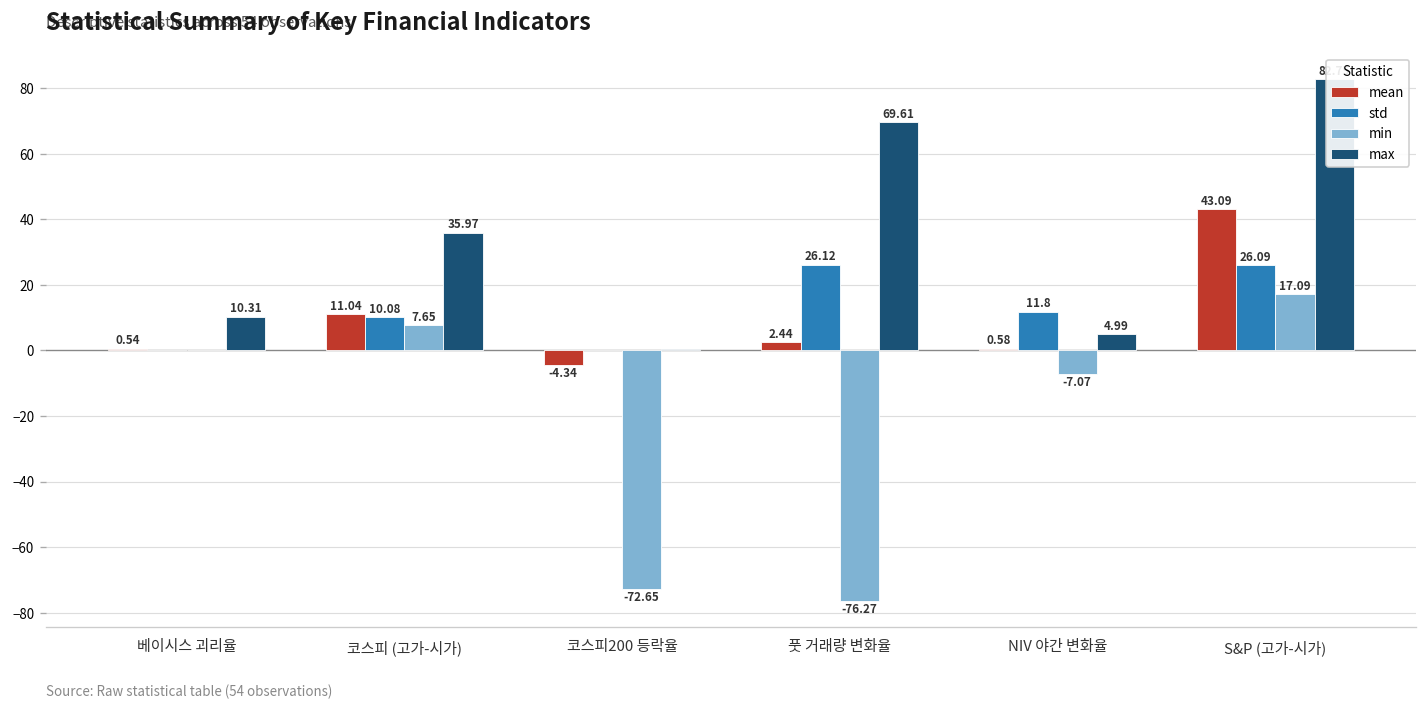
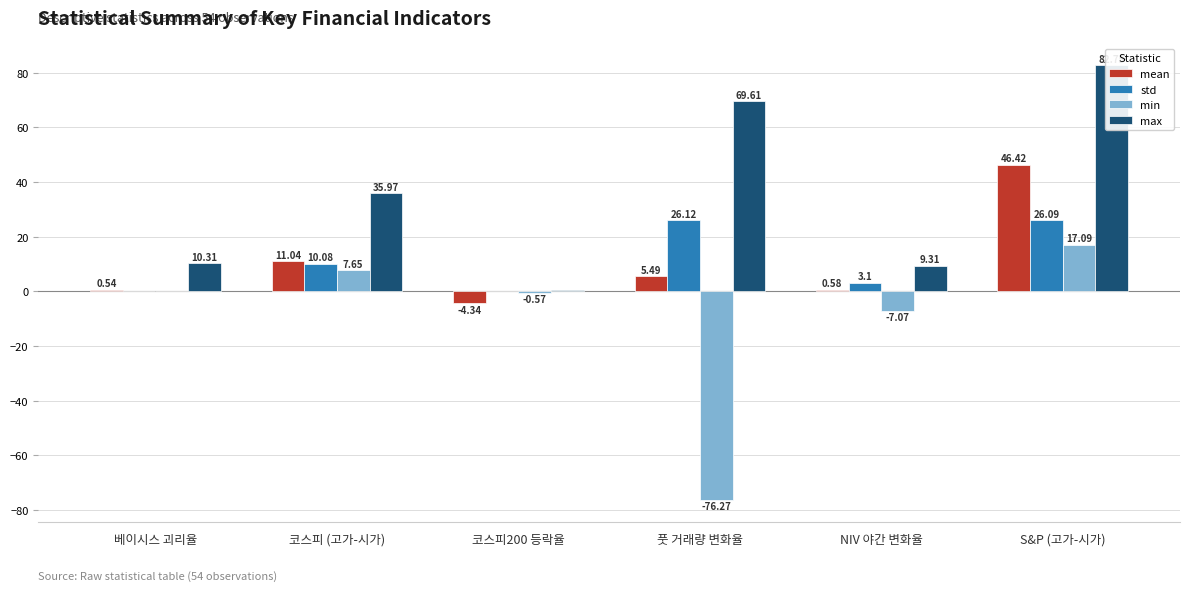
  {
    "mean": {
      "베이시스 괴리율": 0.54,
      "코스피 (고가-시가)": 11.04,
      "코스피200 등락율": -4.34,
-     "풋 거래량 변화율": 2.44,
+     "풋 거래량 변화율": 5.49,
      "NIV 야간 변화율": 0.58,
-     "S&P (고가-시가)": 43.09
+     "S&P (고가-시가)": 46.42
    },
    "std": {
      "코스피 (고가-시가)": 10.08,
      "풋 거래량 변화율": 26.12,
-     "NIV 야간 변화율": 11.8,
+     "NIV 야간 변화율": 3.1,
      "S&P (고가-시가)": 26.09
    },
    "min": {
      "코스피 (고가-시가)": 7.65,
-     "코스피200 등락율": -72.65,
+     "코스피200 등락율": -0.57,
      "풋 거래량 변화율": -76.27,
      "NIV 야간 변화율": -7.07,
      "S&P (고가-시가)": 17.09
    },
    "max": {
      "베이시스 괴리율": 10.31,
      "코스피 (고가-시가)": 35.97,
      "풋 거래량 변화율": 69.61,
-     "NIV 야간 변화율": 4.99
+     "NIV 야간 변화율": 9.31
    }
  }
